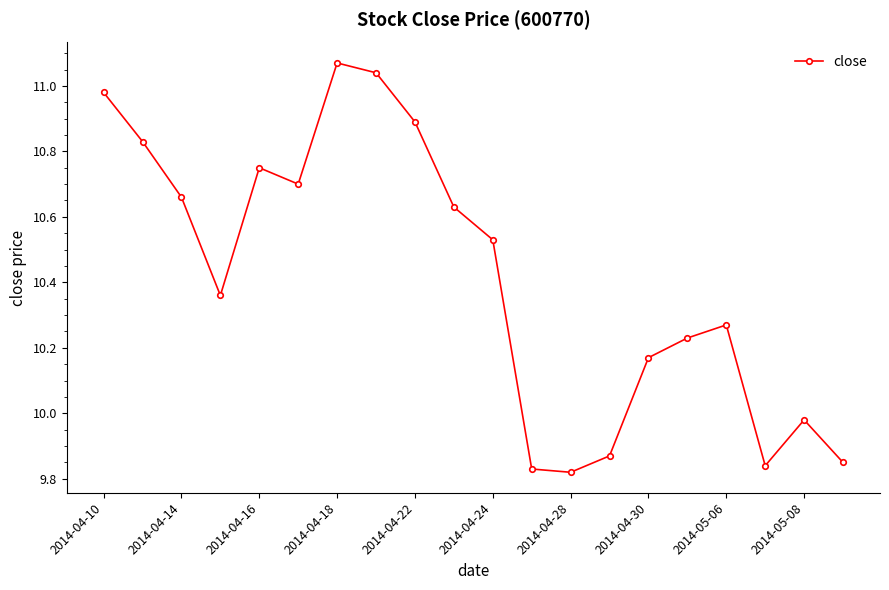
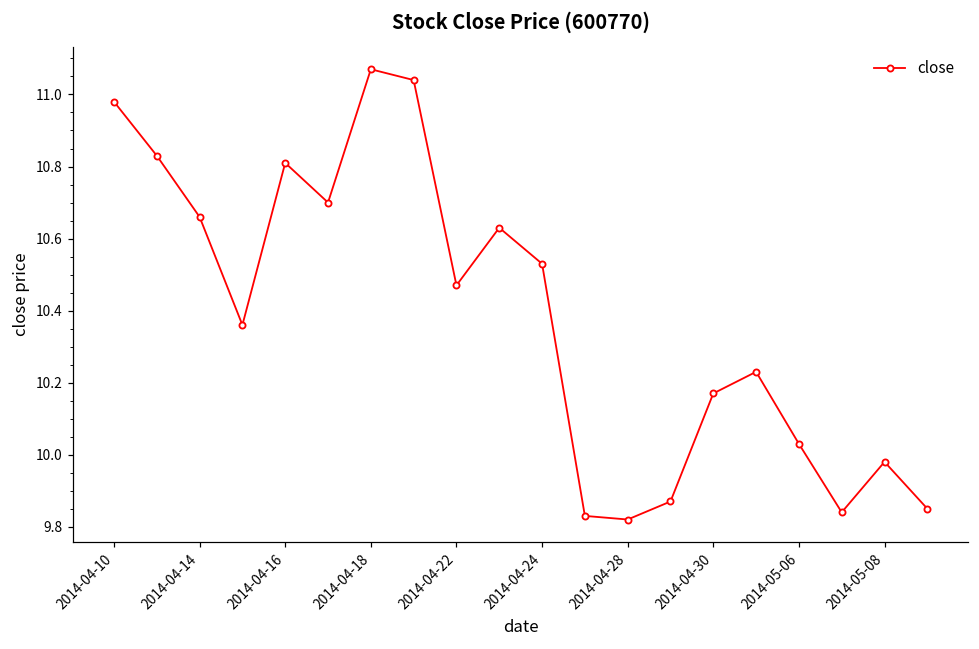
  {
    "2014-04-10": 10.98,
    "2014-04-14": 10.66,
-   "2014-04-16": 10.75,
+   "2014-04-16": 10.81,
    "2014-04-18": 11.07,
-   "2014-04-22": 10.89,
+   "2014-04-22": 10.47,
    "2014-04-24": 10.53,
    "2014-04-28": 9.82,
    "2014-04-30": 10.17,
-   "2014-05-06": 10.27,
+   "2014-05-06": 10.03,
    "2014-05-08": 9.98
  }
